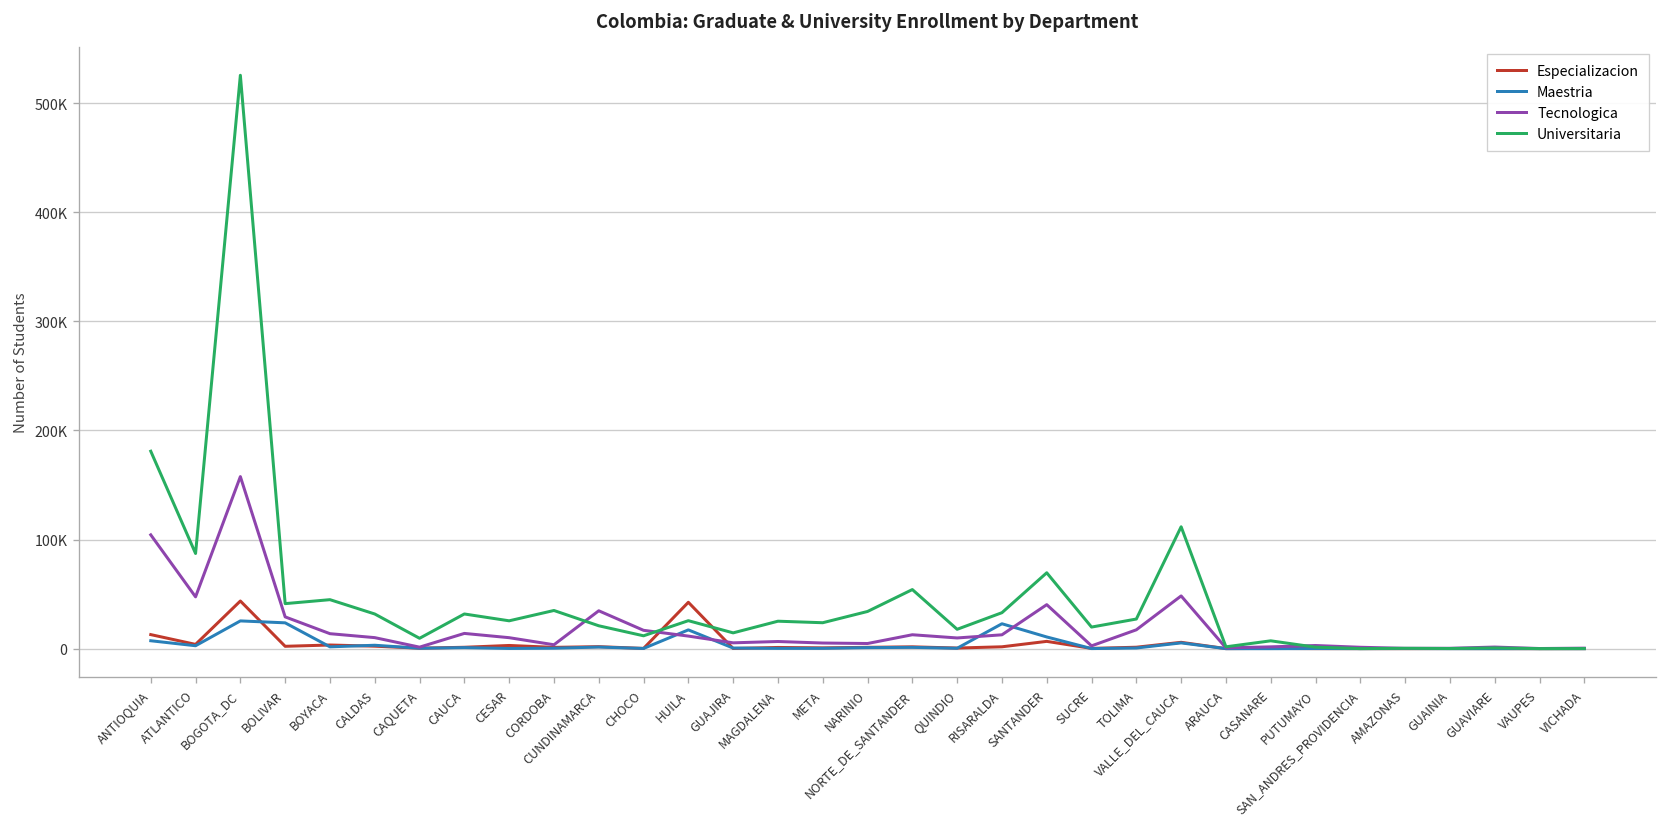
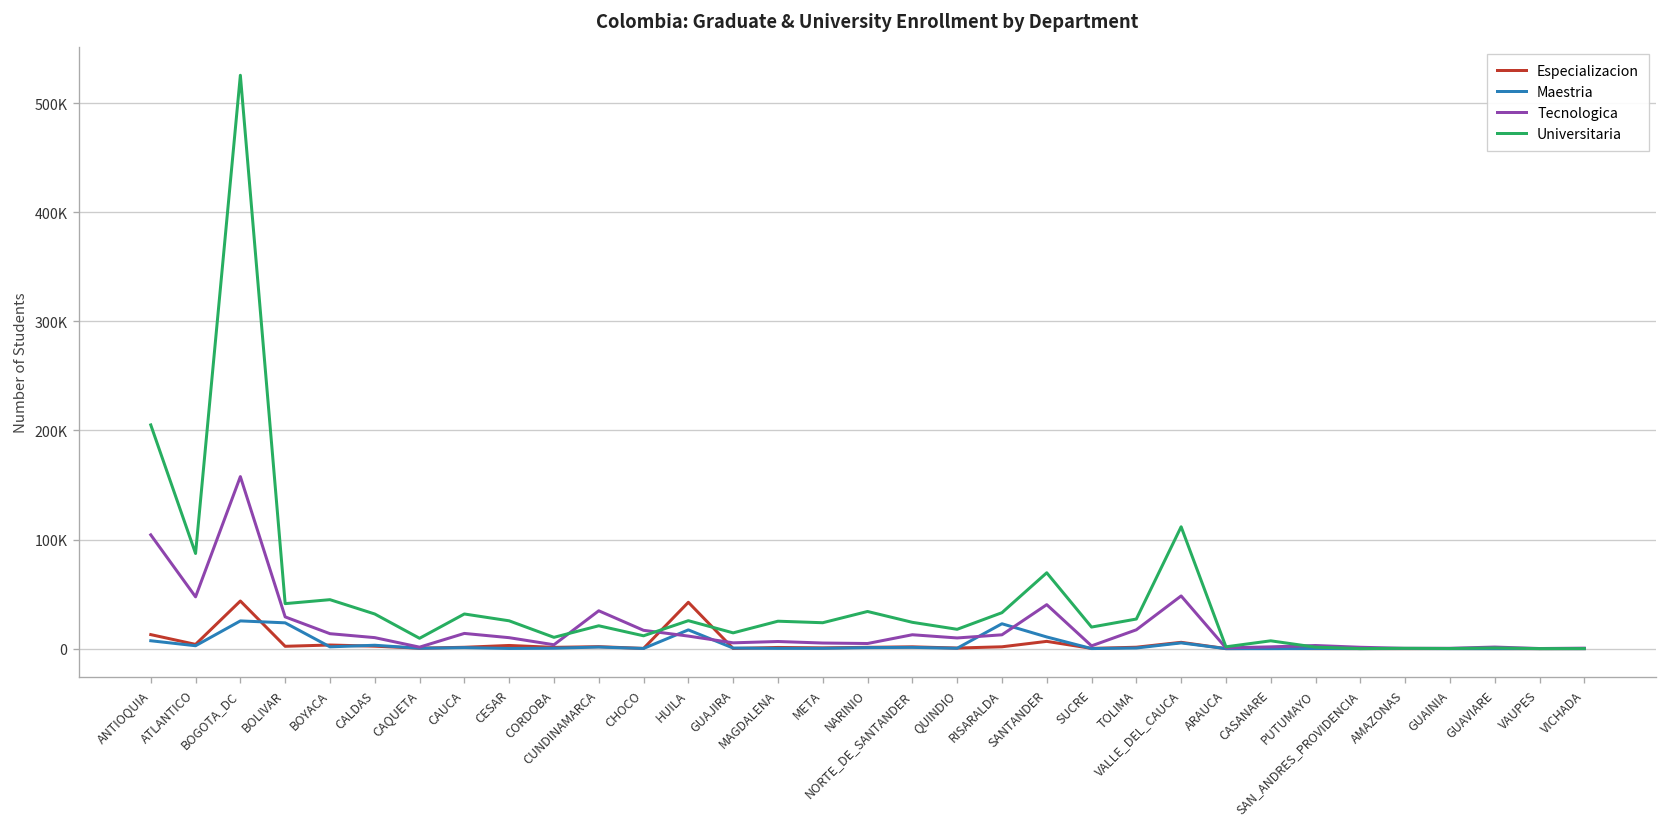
  {
    "Especializacion": {
      "ANTIOQUIA": 10000,
      "BOGOTA_DC": 40000,
      "BOLIVAR": 0,
      "HUILA": 40000,
      "RISARALDA": 0,
      "SANTANDER": 10000
    },
    "Maestria": {
      "ANTIOQUIA": 10000,
      "BOGOTA_DC": 30000,
      "BOLIVAR": 20000,
      "HUILA": 20000,
      "RISARALDA": 20000,
      "SANTANDER": 10000
    },
    "Tecnologica": {
      "ANTIOQUIA": 100000,
      "ATLANTICO": 50000,
      "BOGOTA_DC": 160000,
      "BOLIVAR": 30000,
      "BOYACA": 10000,
      "CALDAS": 10000,
      "CAUCA": 10000,
      "CESAR": 10000,
      "CUNDINAMARCA": 30000,
      "CHOCO": 20000,
      "HUILA": 10000,
      "GUAJIRA": 10000,
      "MAGDALENA": 10000,
      "META": 10000,
      "NARINIO": 0,
      "NORTE_DE_SANTANDER": 10000,
      "QUINDIO": 10000,
      "RISARALDA": 10000,
      "SANTANDER": 40000,
      "TOLIMA": 20000,
      "VALLE_DEL_CAUCA": 50000
    },
    "Universitaria": {
-     "ANTIOQUIA": 180000,
+     "ANTIOQUIA": 210000,
      "ATLANTICO": 90000,
      "BOGOTA_DC": 530000,
      "BOLIVAR": 40000,
      "BOYACA": 40000,
      "CALDAS": 30000,
      "CAQUETA": 10000,
      "CAUCA": 30000,
      "CESAR": 30000,
-     "CORDOBA": 30000,
+     "CORDOBA": 10000,
      "CUNDINAMARCA": 20000,
      "CHOCO": 10000,
      "HUILA": 30000,
      "GUAJIRA": 10000,
      "MAGDALENA": 30000,
      "META": 20000,
      "NARINIO": 30000,
-     "NORTE_DE_SANTANDER": 50000,
+     "NORTE_DE_SANTANDER": 20000,
      "QUINDIO": 20000,
      "RISARALDA": 30000,
      "SANTANDER": 70000,
      "SUCRE": 20000,
      "TOLIMA": 30000,
      "VALLE_DEL_CAUCA": 110000,
      "CASANARE": 10000
    }
  }
